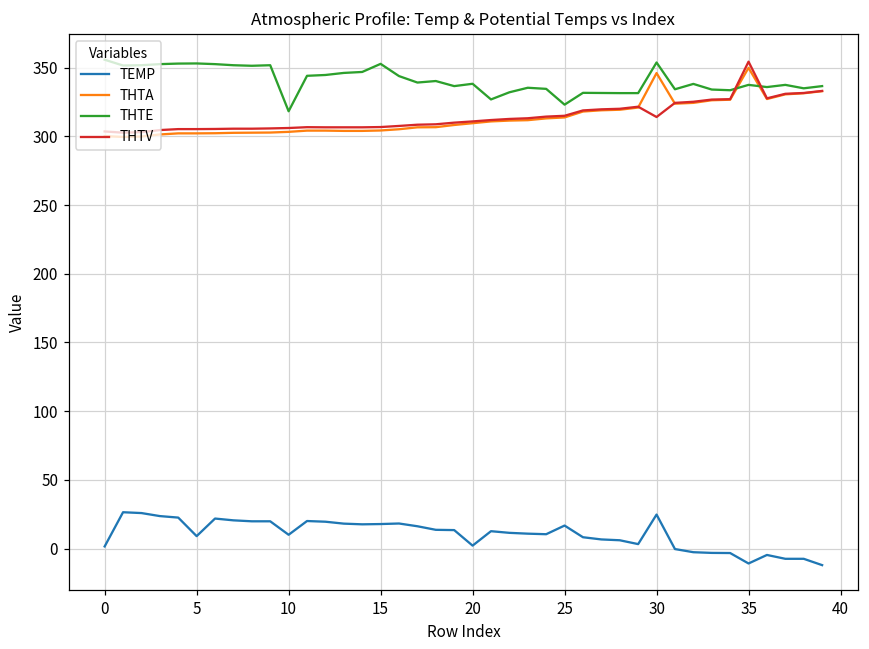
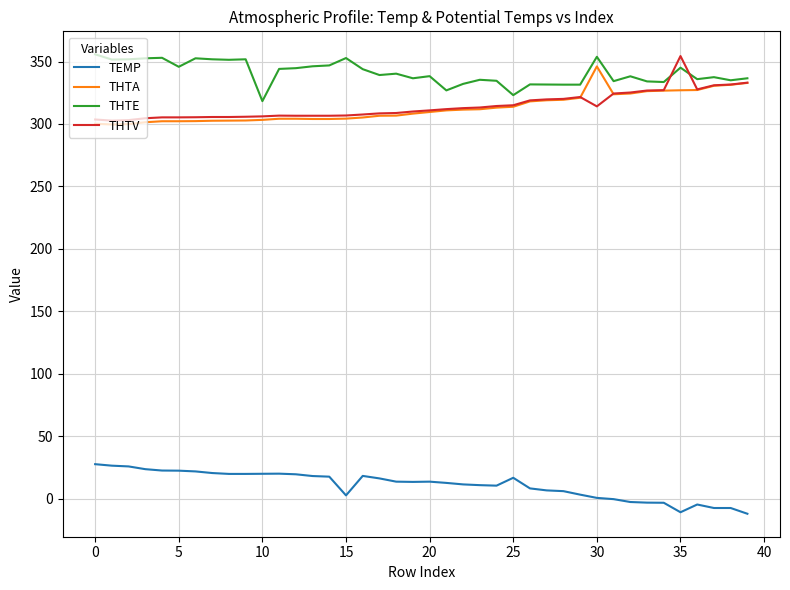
  {
    "TEMP": {
-     "0": 2,
-     "5": 9,
-     "10": 10,
-     "15": 18,
-     "20": 2,
+     "0": 28,
+     "5": 22,
+     "10": 20,
+     "15": 3,
+     "20": 14,
      "25": 17,
-     "30": 25,
+     "30": 1,
      "35": -11
    },
    "THTA": {
      "5": 302,
      "10": 303,
      "15": 304,
      "30": 346,
-     "35": 350
+     "35": 327
    },
    "THTE": {
-     "5": 353,
+     "5": 346,
      "10": 318,
      "15": 353,
      "20": 338,
      "25": 323,
      "30": 354,
-     "35": 338
+     "35": 345
    },
    "THTV": {
      "5": 305,
      "10": 306,
      "15": 307,
      "30": 314,
      "35": 354
    }
  }
